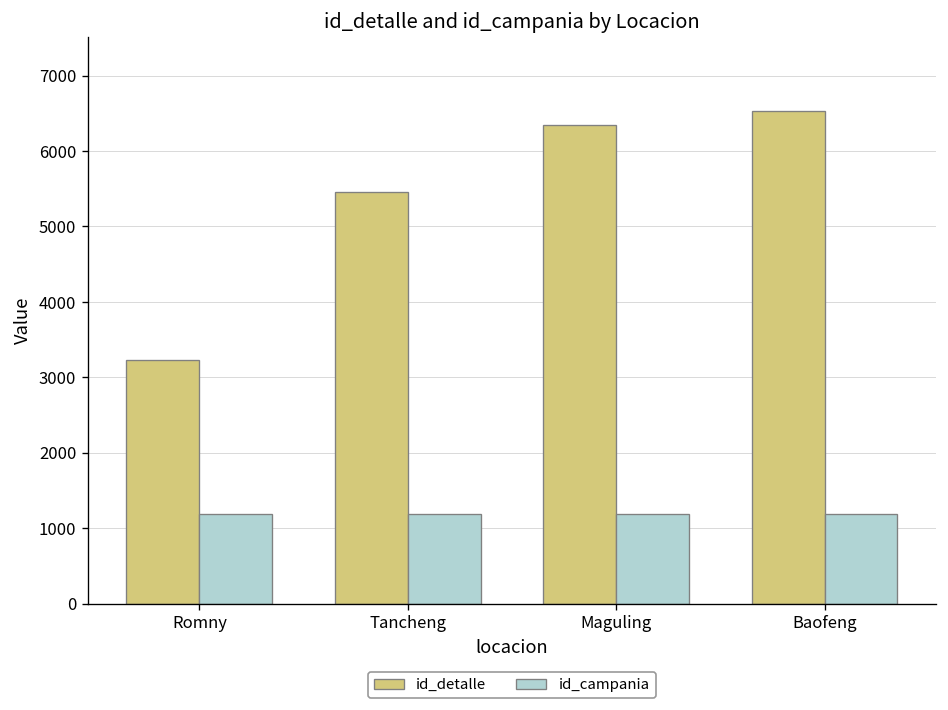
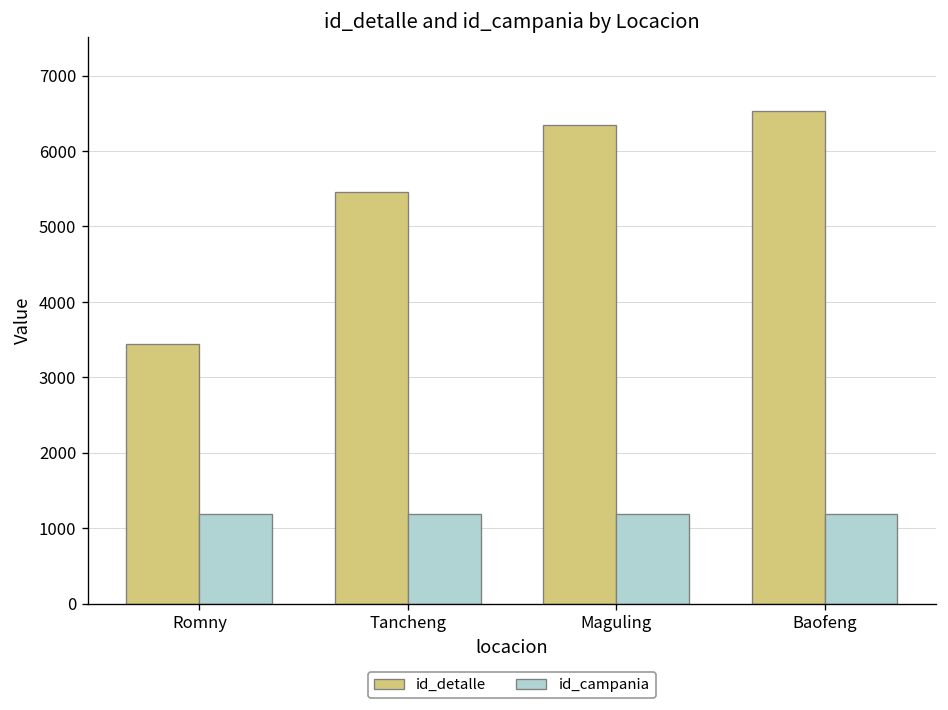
  {
    "id_detalle": {
-     "Romny": 3200,
+     "Romny": 3400,
      "Tancheng": 5500,
      "Maguling": 6400,
      "Baofeng": 6500
    },
    "id_campania": {
      "Romny": 1200,
      "Tancheng": 1200,
      "Maguling": 1200,
      "Baofeng": 1200
    }
  }
